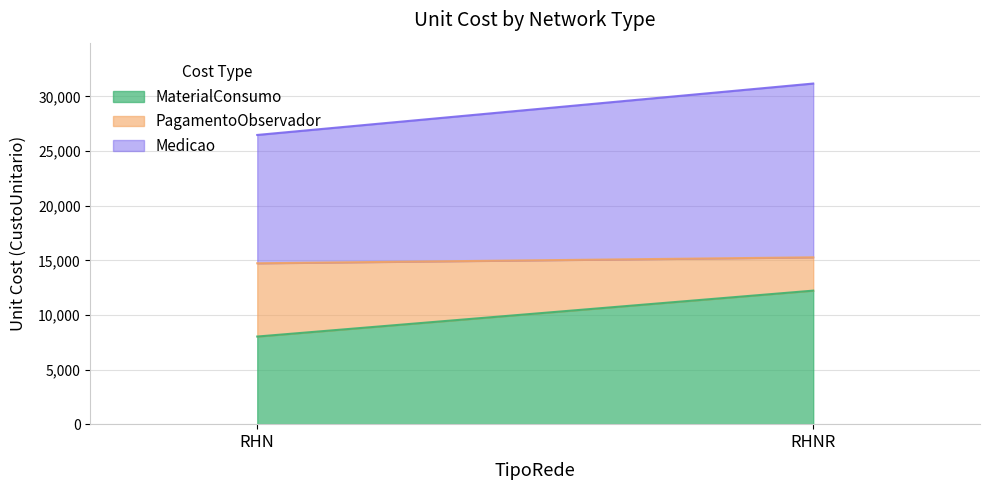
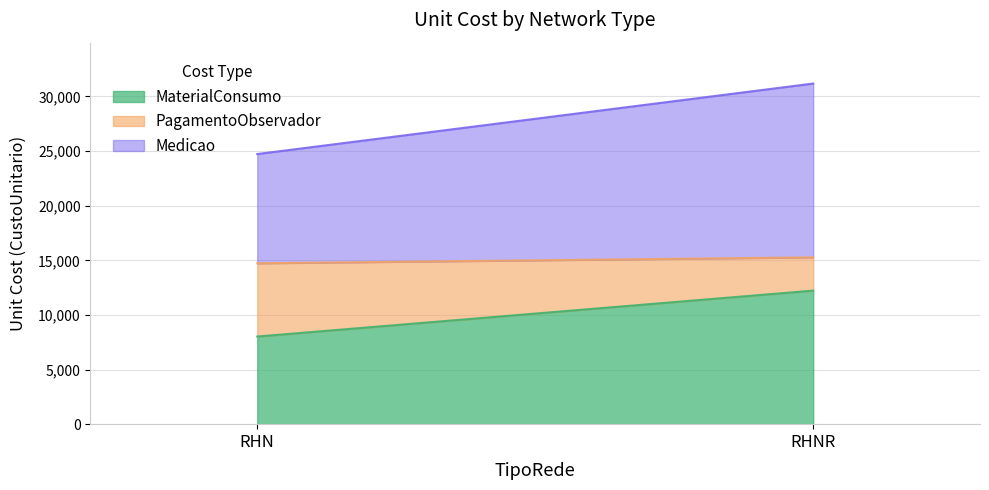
  {
    "MaterialConsumo": {
      "RHN": "8,000",
      "RHNR": "12,200"
    },
    "PagamentoObservador": {
      "RHN": "6,700",
      "RHNR": "3,000"
    },
    "Medicao": {
-     "RHN": "11,700",
+     "RHN": "10,000",
      "RHNR": "15,900"
    }
  }
